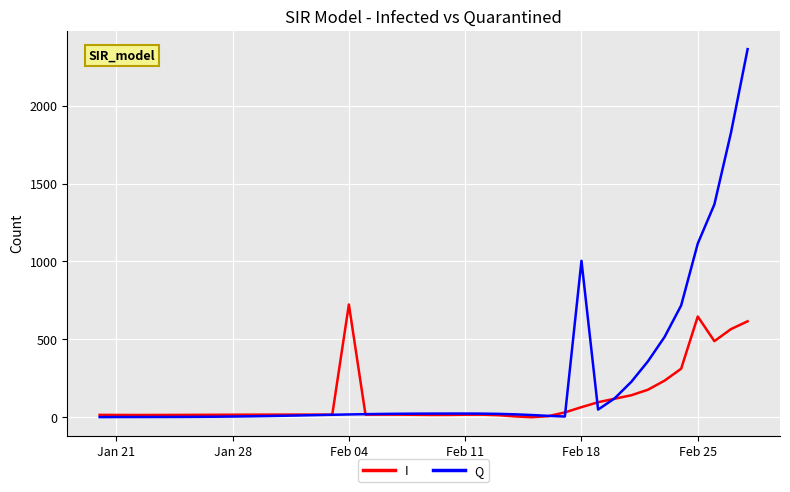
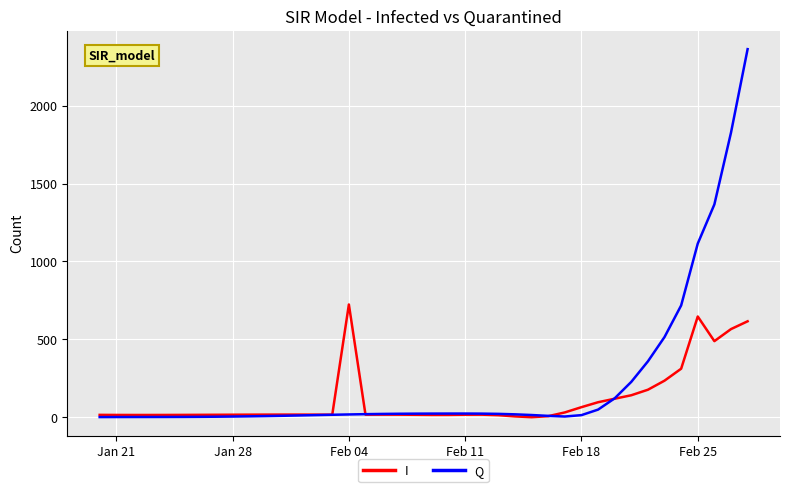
  {
    "I": {
      "Feb 04": 720,
      "Feb 18": 60,
      "Feb 25": 650
    },
    "Q": {
      "Feb 04": 20,
-     "Feb 18": 1000,
+     "Feb 18": 10,
      "Feb 25": 1120
    }
  }
